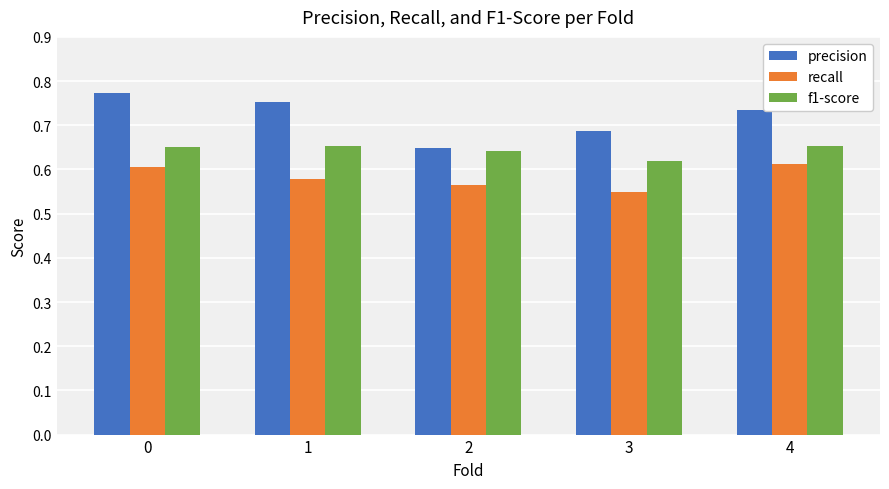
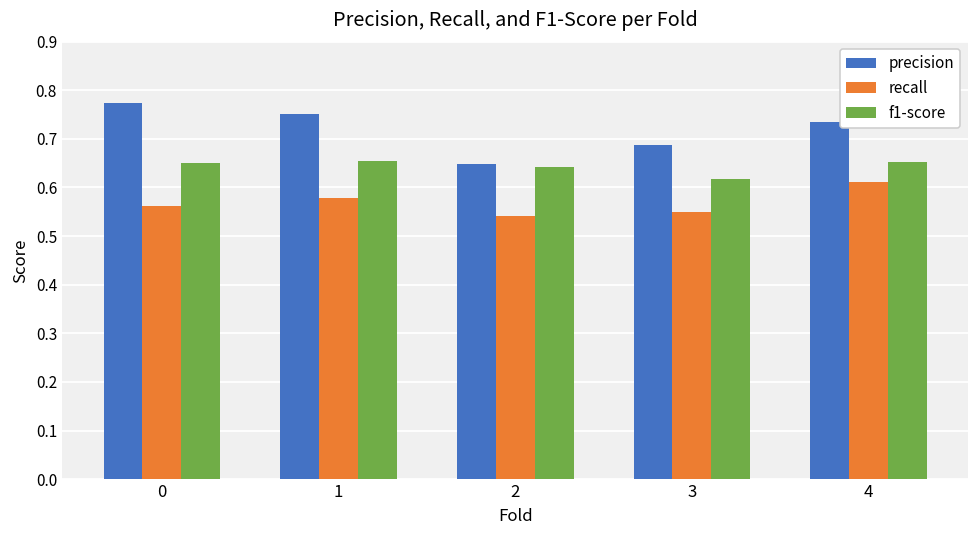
  {
    "precision": {
      "0": 0.77,
      "1": 0.75,
      "2": 0.65,
      "3": 0.69,
      "4": 0.73
    },
    "recall": {
-     "0": 0.61,
+     "0": 0.56,
      "1": 0.58,
-     "2": 0.56,
+     "2": 0.54,
      "3": 0.55,
      "4": 0.61
    },
    "f1-score": {
      "0": 0.65,
      "1": 0.65,
      "2": 0.64,
      "3": 0.62,
      "4": 0.65
    }
  }
